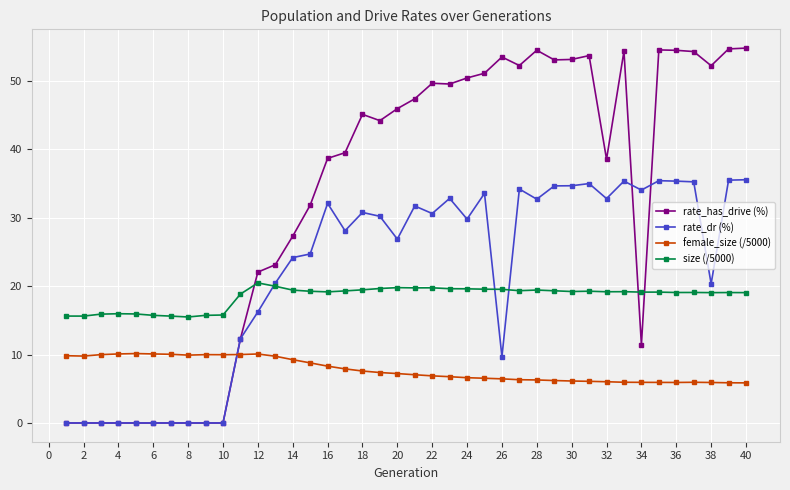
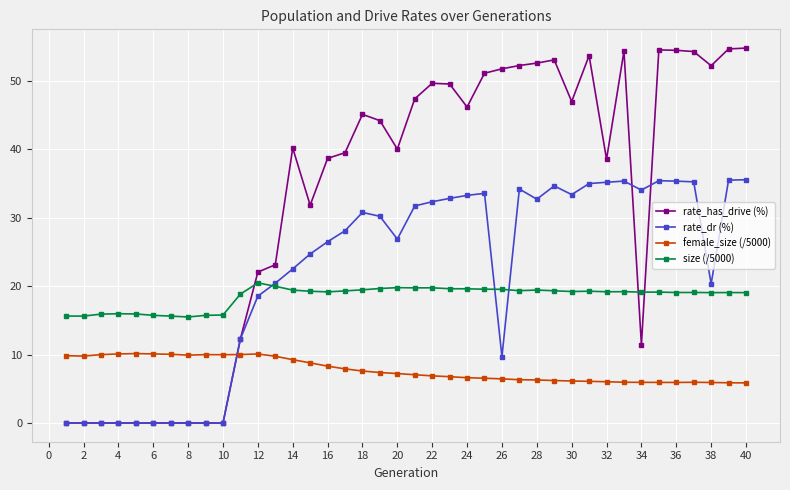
  {
    "rate_has_drive (%)": {
      "12": 22,
-     "14": 27,
+     "14": 40,
      "16": 39,
      "18": 45,
-     "20": 46,
+     "20": 40,
      "22": 50,
-     "24": 50,
-     "26": 53,
-     "28": 54,
-     "30": 53,
+     "24": 46,
+     "26": 52,
+     "28": 53,
+     "30": 47,
      "32": 39,
      "34": 11,
      "36": 54,
      "38": 52,
      "40": 55
    },
    "rate_dr (%)": {
-     "12": 16,
-     "14": 24,
-     "16": 32,
+     "12": 19,
+     "14": 22,
+     "16": 26,
      "18": 31,
      "20": 27,
-     "22": 31,
-     "24": 30,
+     "22": 32,
+     "24": 33,
      "26": 10,
      "28": 33,
-     "30": 35,
-     "32": 33,
+     "30": 33,
+     "32": 35,
      "34": 34,
      "36": 35,
      "38": 20,
      "40": 36
    },
    "female_size (/5000)": {
      "2": 10,
      "4": 10,
      "6": 10,
      "8": 10,
      "10": 10,
      "12": 10,
      "14": 9,
      "16": 8,
      "18": 8,
      "20": 7,
      "22": 7,
      "24": 7,
      "26": 6,
      "28": 6,
      "30": 6,
      "32": 6,
      "34": 6,
      "36": 6,
      "38": 6,
      "40": 6
    },
    "size (/5000)": {
      "2": 16,
      "4": 16,
      "6": 16,
      "8": 15,
      "10": 16,
      "12": 20,
      "14": 19,
      "16": 19,
      "18": 19,
      "20": 20,
      "22": 20,
      "24": 20,
      "26": 20,
      "28": 19,
      "30": 19,
      "32": 19,
      "34": 19,
      "36": 19,
      "38": 19,
      "40": 19
    }
  }
